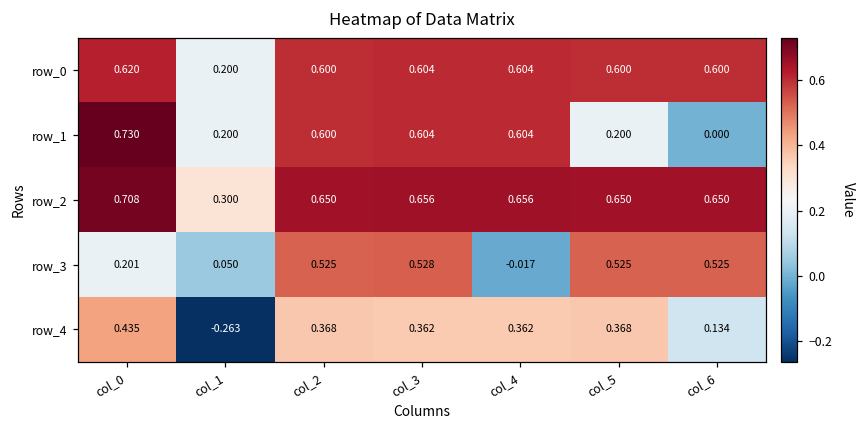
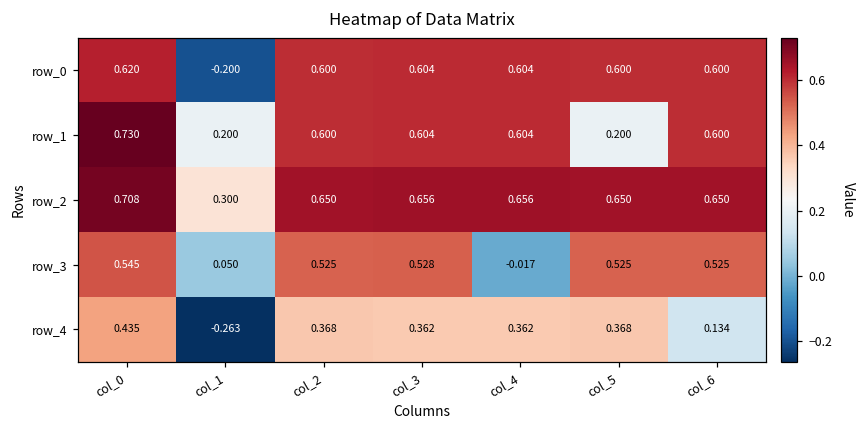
  {
    "row_0": {
      "col_0": 0.620,
-     "col_1": 0.200,
+     "col_1": -0.200,
      "col_2": 0.600,
      "col_3": 0.604,
      "col_4": 0.604,
      "col_5": 0.600,
      "col_6": 0.600
    },
    "row_1": {
      "col_0": 0.730,
      "col_1": 0.200,
      "col_2": 0.600,
      "col_3": 0.604,
      "col_4": 0.604,
      "col_5": 0.200,
-     "col_6": 0.000
+     "col_6": 0.600
    },
    "row_2": {
      "col_0": 0.708,
      "col_1": 0.300,
      "col_2": 0.650,
      "col_3": 0.656,
      "col_4": 0.656,
      "col_5": 0.650,
      "col_6": 0.650
    },
    "row_3": {
-     "col_0": 0.201,
+     "col_0": 0.545,
      "col_1": 0.050,
      "col_2": 0.525,
      "col_3": 0.528,
      "col_4": -0.017,
      "col_5": 0.525,
      "col_6": 0.525
    },
    "row_4": {
      "col_0": 0.435,
      "col_1": -0.263,
      "col_2": 0.368,
      "col_3": 0.362,
      "col_4": 0.362,
      "col_5": 0.368,
      "col_6": 0.134
    }
  }
